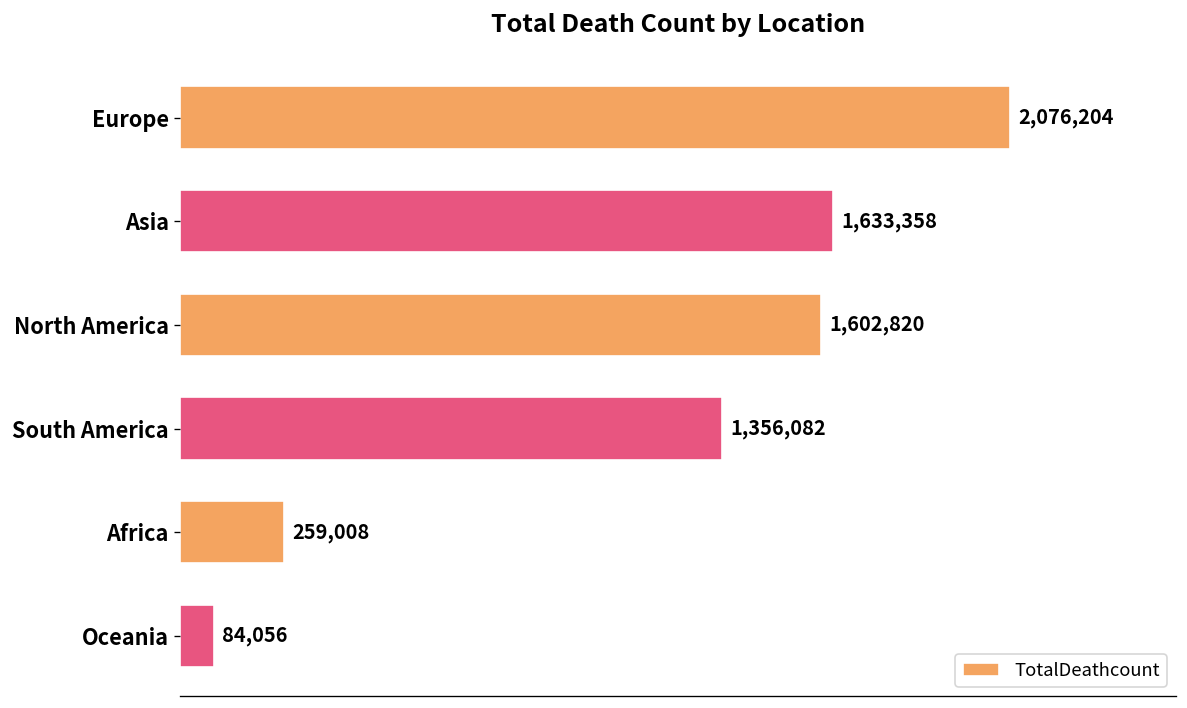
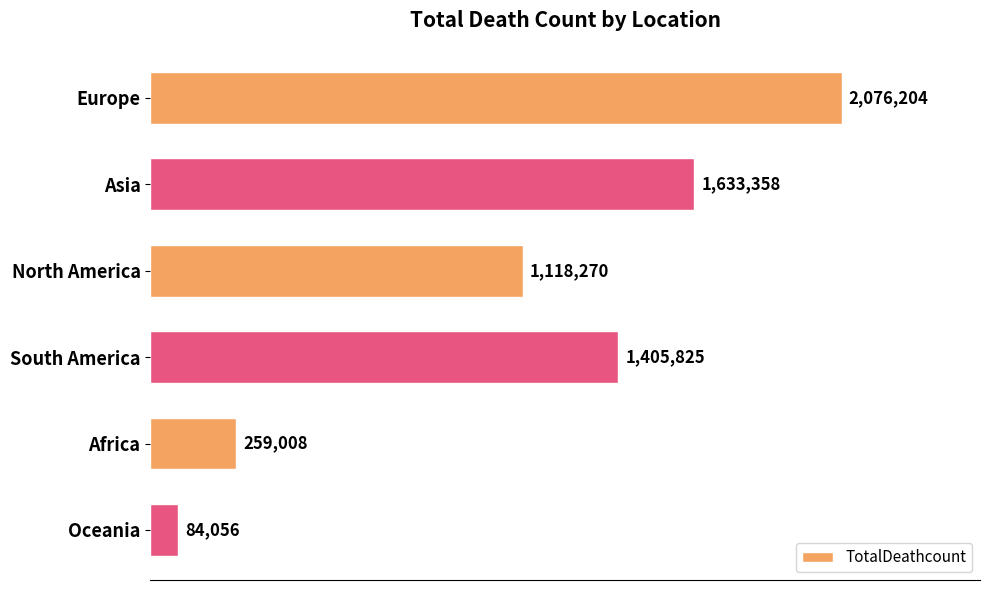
  {
    "Europe": "2,076,204",
    "Asia": "1,633,358",
-   "North America": "1,602,820",
-   "South America": "1,356,082",
+   "North America": "1,118,270",
+   "South America": "1,405,825",
    "Africa": "259,008",
    "Oceania": "84,056"
  }
